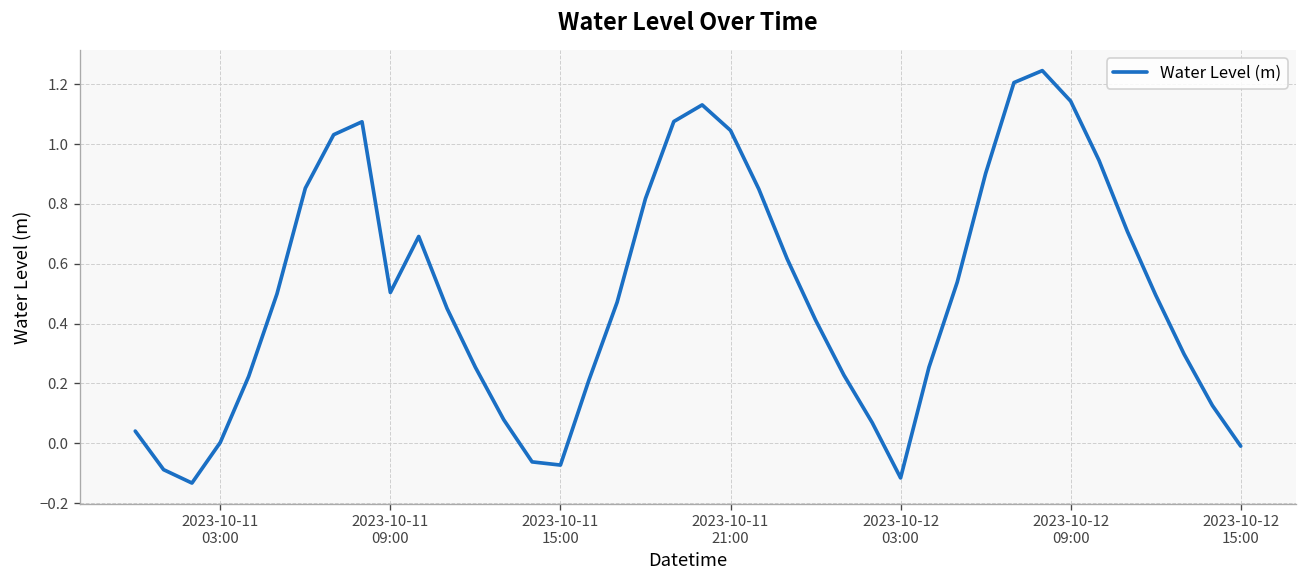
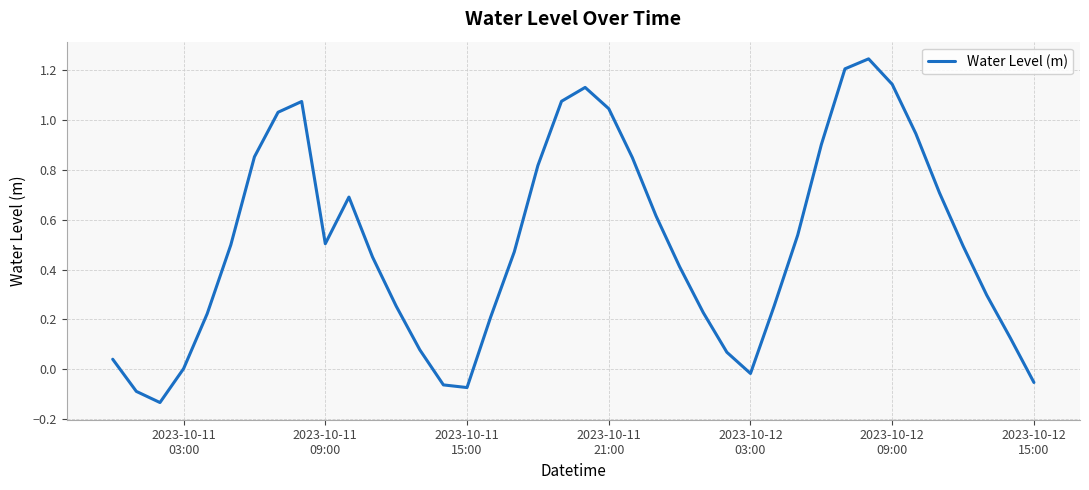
  {
    "2023-10-11 03:00": 0.00,
    "2023-10-11 09:00": 0.50,
    "2023-10-11 15:00": -0.07,
    "2023-10-11 21:00": 1.05,
-   "2023-10-12 03:00": -0.12,
+   "2023-10-12 03:00": -0.02,
    "2023-10-12 09:00": 1.14,
-   "2023-10-12 15:00": -0.01
+   "2023-10-12 15:00": -0.05
  }
